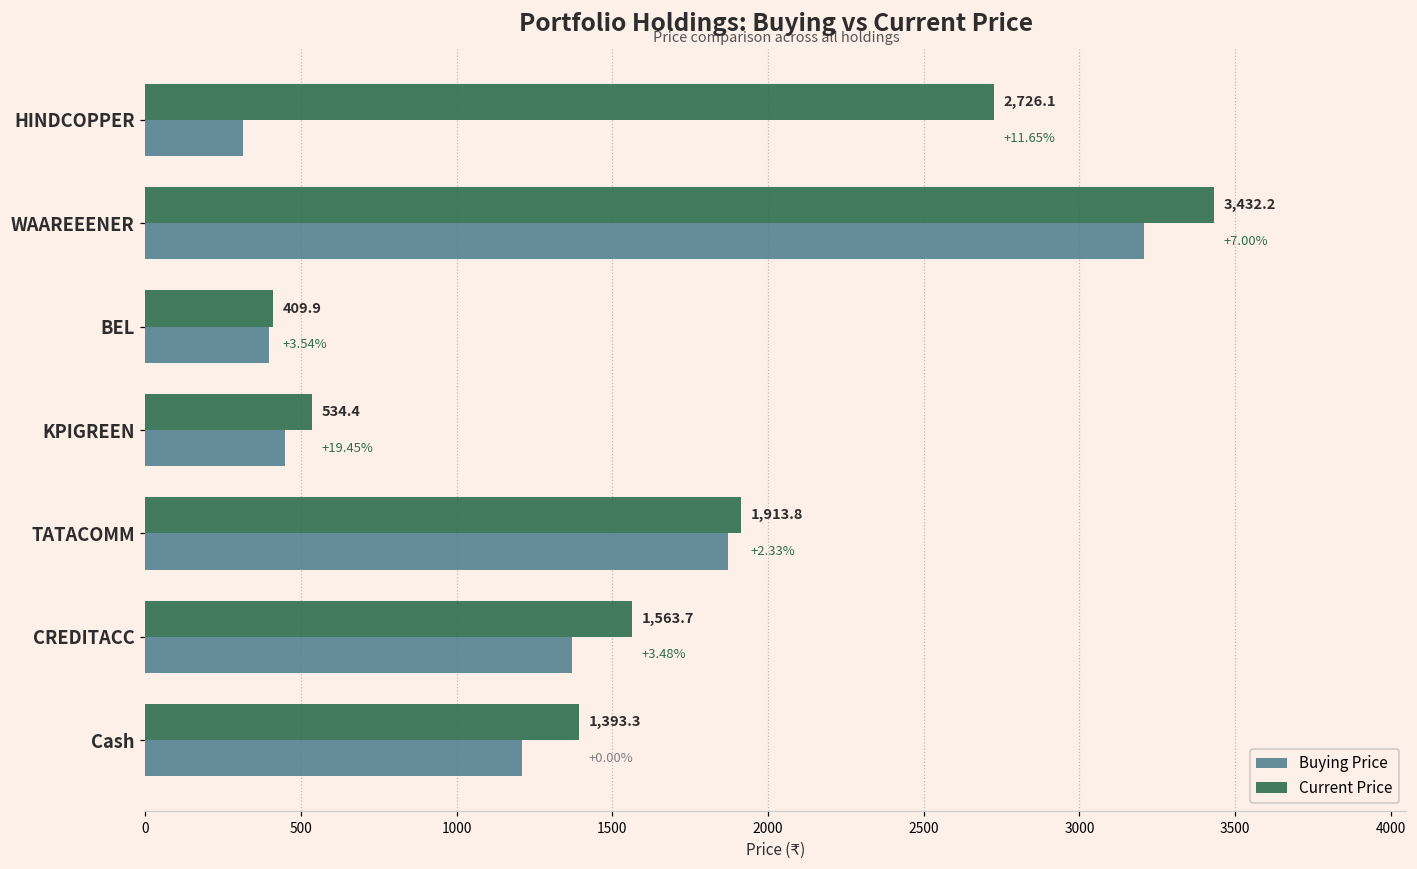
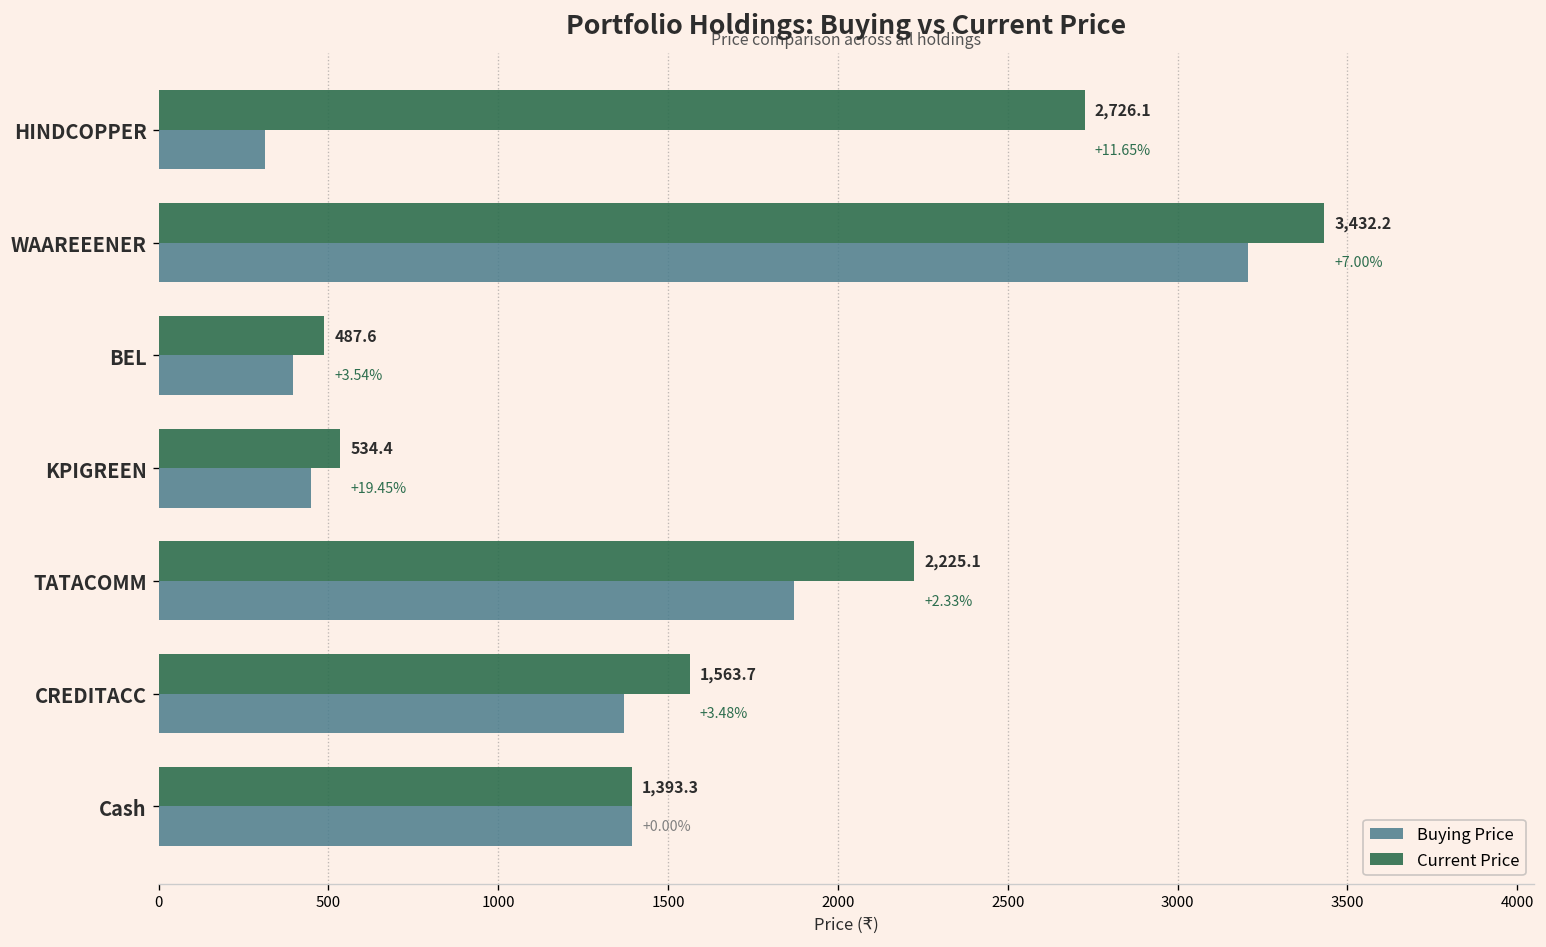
  {
    "Buying Price": {
      "HINDCOPPER": "310",
      "WAAREEENER": "3210",
      "BEL": "400",
      "KPIGREEN": "450",
      "TATACOMM": "1870",
      "CREDITACC": "1370",
-     "Cash": "1210"
+     "Cash": "1390"
    },
    "Current Price": {
      "HINDCOPPER": "2,726.1",
      "WAAREEENER": "3,432.2",
-     "BEL": "409.9",
+     "BEL": "487.6",
      "KPIGREEN": "534.4",
-     "TATACOMM": "1,913.8",
+     "TATACOMM": "2,225.1",
      "CREDITACC": "1,563.7",
      "Cash": "1,393.3"
    }
  }
